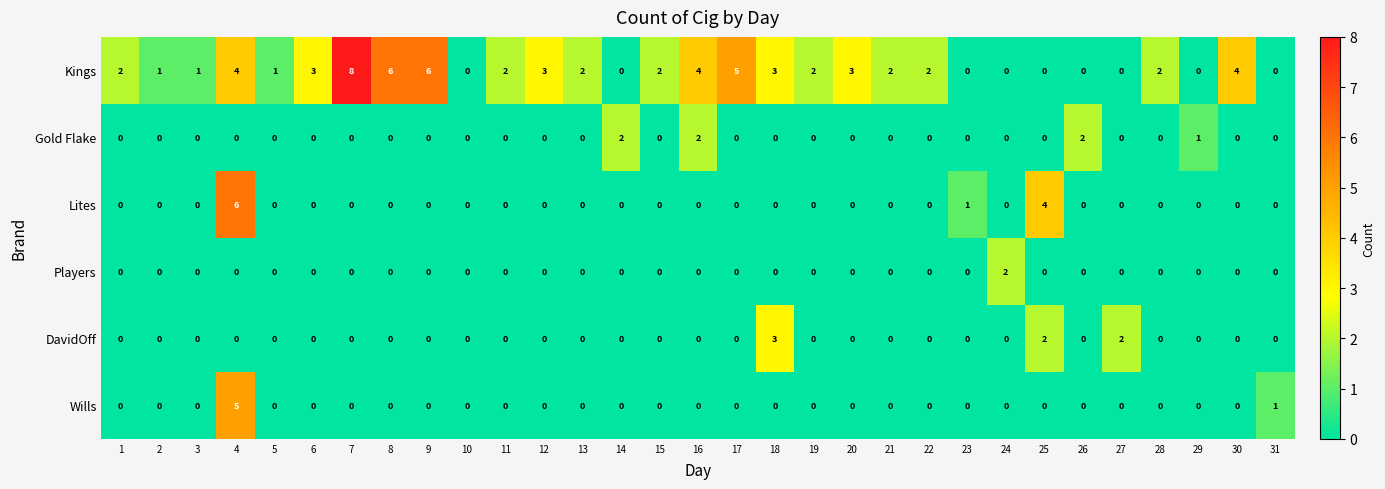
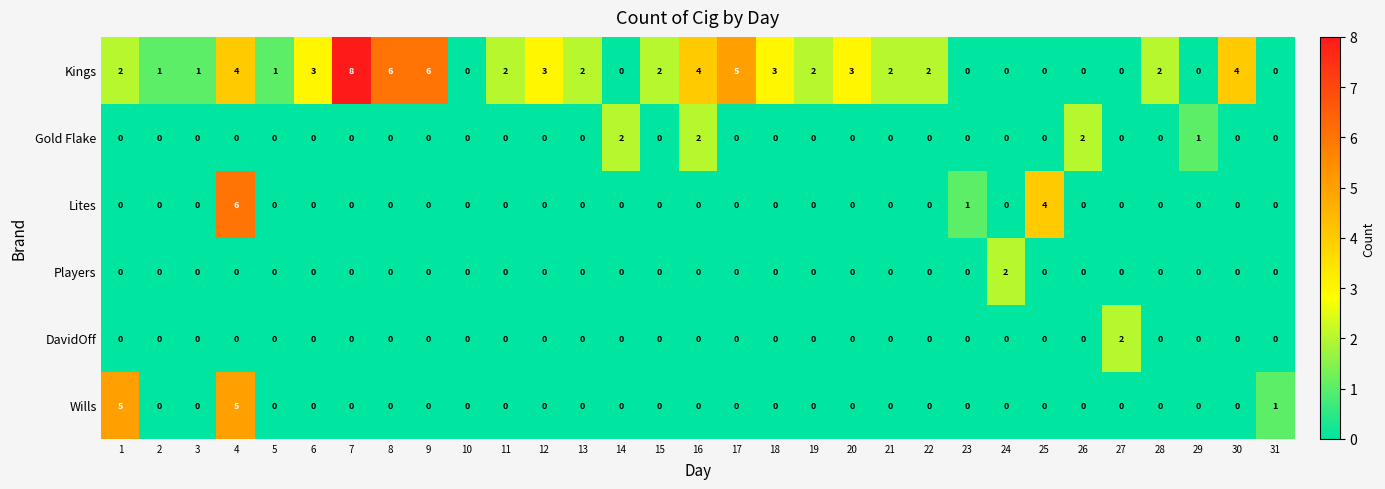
  {
    "Kings": {
      "1": 2,
      "2": 1,
      "3": 1,
      "4": 4,
      "5": 1,
      "6": 3,
      "7": 8,
      "8": 6,
      "9": 6,
      "10": 0,
      "11": 2,
      "12": 3,
      "13": 2,
      "14": 0,
      "15": 2,
      "16": 4,
      "17": 5,
      "18": 3,
      "19": 2,
      "20": 3,
      "21": 2,
      "22": 2,
      "23": 0,
      "24": 0,
      "25": 0,
      "26": 0,
      "27": 0,
      "28": 2,
      "29": 0,
      "30": 4,
      "31": 0
    },
    "Gold Flake": {
      "1": 0,
      "2": 0,
      "3": 0,
      "4": 0,
      "5": 0,
      "6": 0,
      "7": 0,
      "8": 0,
      "9": 0,
      "10": 0,
      "11": 0,
      "12": 0,
      "13": 0,
      "14": 2,
      "15": 0,
      "16": 2,
      "17": 0,
      "18": 0,
      "19": 0,
      "20": 0,
      "21": 0,
      "22": 0,
      "23": 0,
      "24": 0,
      "25": 0,
      "26": 2,
      "27": 0,
      "28": 0,
      "29": 1,
      "30": 0,
      "31": 0
    },
    "Lites": {
      "1": 0,
      "2": 0,
      "3": 0,
      "4": 6,
      "5": 0,
      "6": 0,
      "7": 0,
      "8": 0,
      "9": 0,
      "10": 0,
      "11": 0,
      "12": 0,
      "13": 0,
      "14": 0,
      "15": 0,
      "16": 0,
      "17": 0,
      "18": 0,
      "19": 0,
      "20": 0,
      "21": 0,
      "22": 0,
      "23": 1,
      "24": 0,
      "25": 4,
      "26": 0,
      "27": 0,
      "28": 0,
      "29": 0,
      "30": 0,
      "31": 0
    },
    "Players": {
      "1": 0,
      "2": 0,
      "3": 0,
      "4": 0,
      "5": 0,
      "6": 0,
      "7": 0,
      "8": 0,
      "9": 0,
      "10": 0,
      "11": 0,
      "12": 0,
      "13": 0,
      "14": 0,
      "15": 0,
      "16": 0,
      "17": 0,
      "18": 0,
      "19": 0,
      "20": 0,
      "21": 0,
      "22": 0,
      "23": 0,
      "24": 2,
      "25": 0,
      "26": 0,
      "27": 0,
      "28": 0,
      "29": 0,
      "30": 0,
      "31": 0
    },
    "DavidOff": {
      "1": 0,
      "2": 0,
      "3": 0,
      "4": 0,
      "5": 0,
      "6": 0,
      "7": 0,
      "8": 0,
      "9": 0,
      "10": 0,
      "11": 0,
      "12": 0,
      "13": 0,
      "14": 0,
      "15": 0,
      "16": 0,
      "17": 0,
-     "18": 3,
+     "18": 0,
      "19": 0,
      "20": 0,
      "21": 0,
      "22": 0,
      "23": 0,
      "24": 0,
-     "25": 2,
+     "25": 0,
      "26": 0,
      "27": 2,
      "28": 0,
      "29": 0,
      "30": 0,
      "31": 0
    },
    "Wills": {
-     "1": 0,
+     "1": 5,
      "2": 0,
      "3": 0,
      "4": 5,
      "5": 0,
      "6": 0,
      "7": 0,
      "8": 0,
      "9": 0,
      "10": 0,
      "11": 0,
      "12": 0,
      "13": 0,
      "14": 0,
      "15": 0,
      "16": 0,
      "17": 0,
      "18": 0,
      "19": 0,
      "20": 0,
      "21": 0,
      "22": 0,
      "23": 0,
      "24": 0,
      "25": 0,
      "26": 0,
      "27": 0,
      "28": 0,
      "29": 0,
      "30": 0,
      "31": 1
    }
  }
